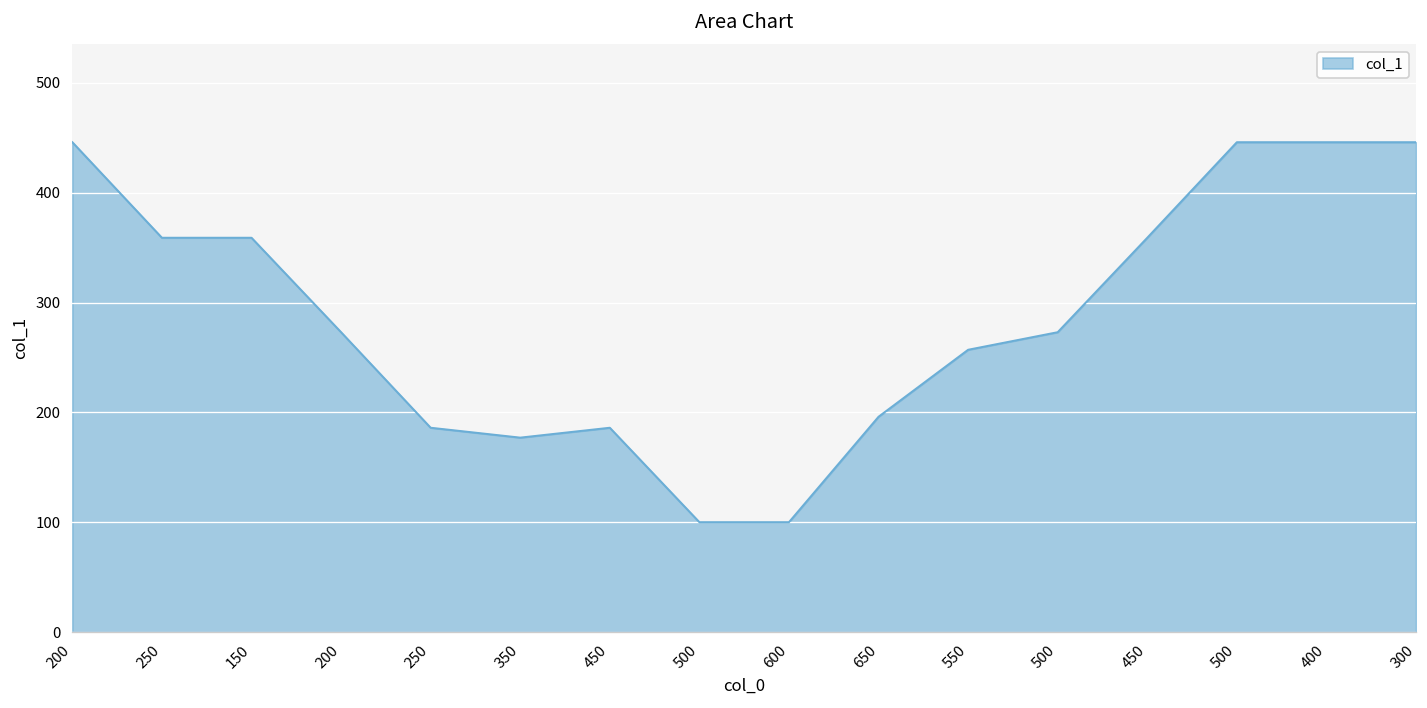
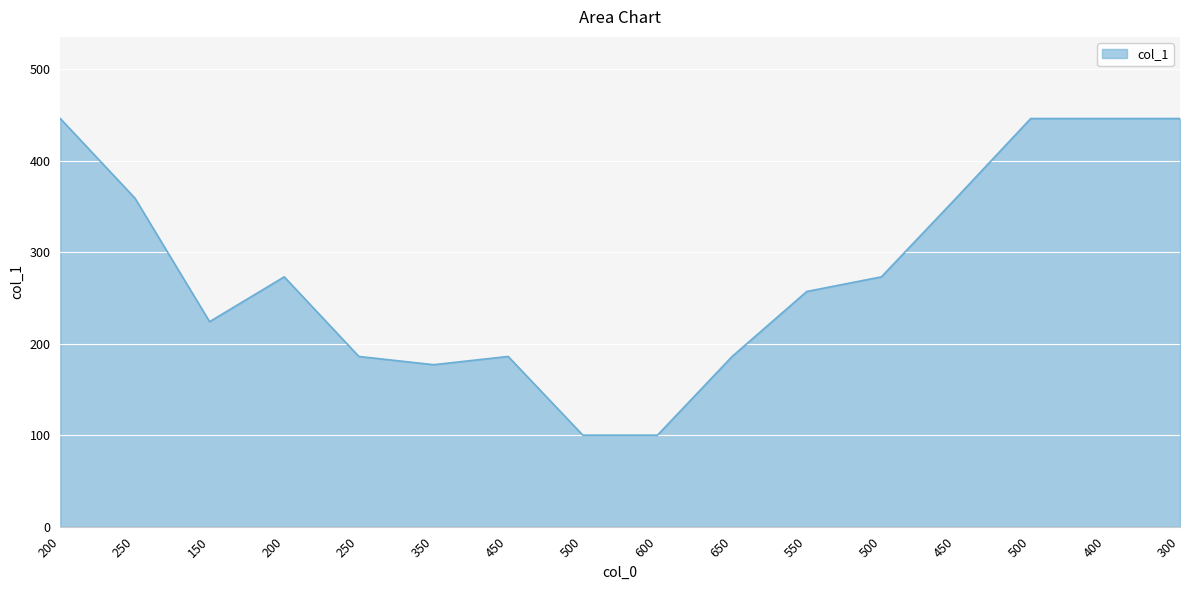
  {
-   "150": 360,
+   "150": 220,
    "350": 180,
    "600": 100,
-   "650": 200,
+   "650": 190,
    "550": 260,
    "400": 450,
    "300": 450
  }
